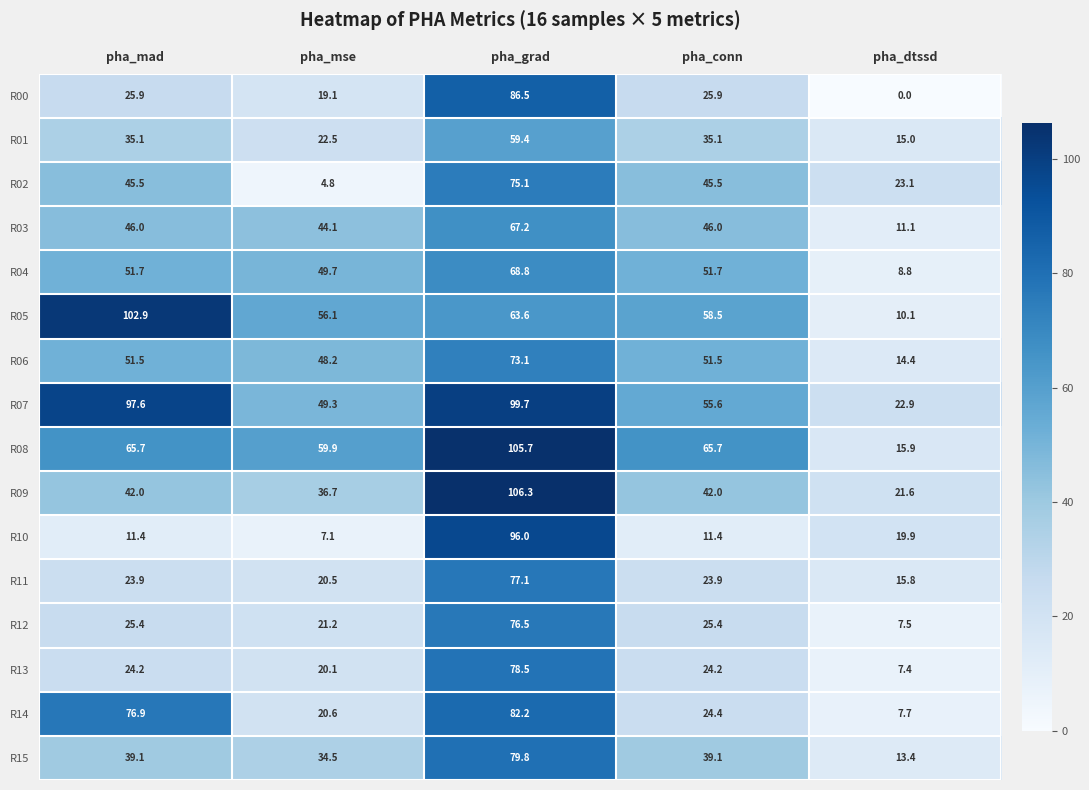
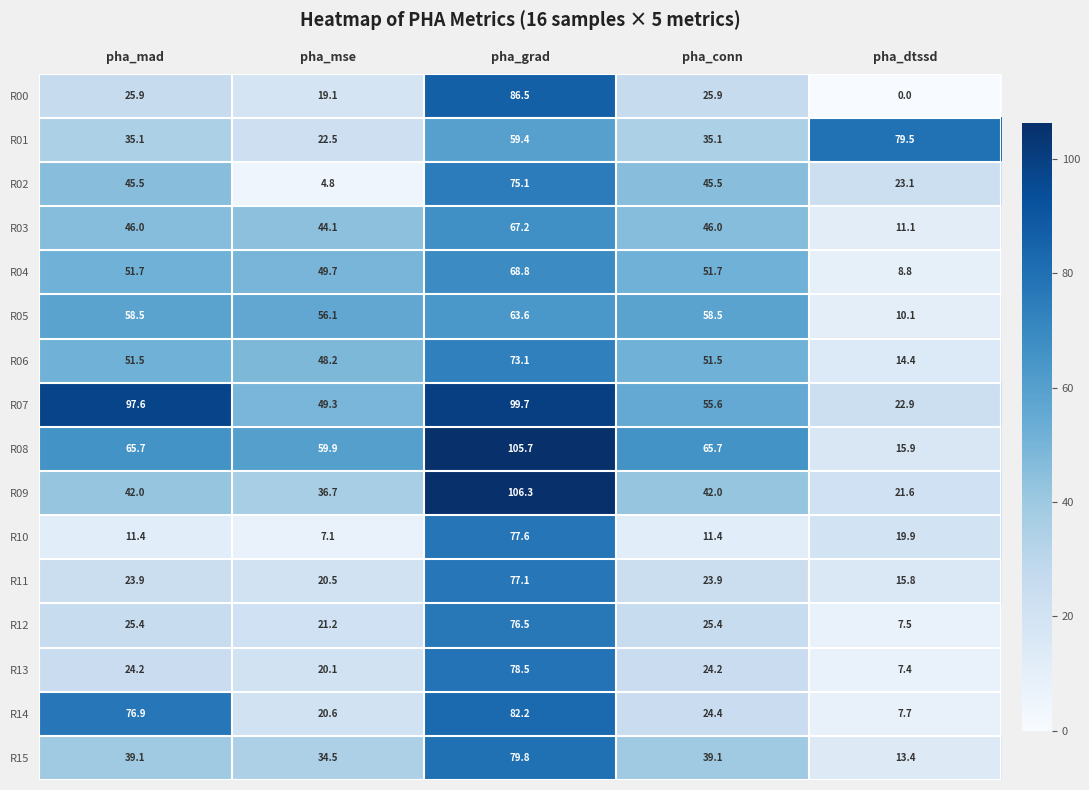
  {
    "R00": {
      "pha_mad": 25.9,
      "pha_mse": 19.1,
      "pha_grad": 86.5,
      "pha_conn": 25.9,
      "pha_dtssd": 0.0
    },
    "R01": {
      "pha_mad": 35.1,
      "pha_mse": 22.5,
      "pha_grad": 59.4,
      "pha_conn": 35.1,
-     "pha_dtssd": 15.0
+     "pha_dtssd": 79.5
    },
    "R02": {
      "pha_mad": 45.5,
      "pha_mse": 4.8,
      "pha_grad": 75.1,
      "pha_conn": 45.5,
      "pha_dtssd": 23.1
    },
    "R03": {
      "pha_mad": 46.0,
      "pha_mse": 44.1,
      "pha_grad": 67.2,
      "pha_conn": 46.0,
      "pha_dtssd": 11.1
    },
    "R04": {
      "pha_mad": 51.7,
      "pha_mse": 49.7,
      "pha_grad": 68.8,
      "pha_conn": 51.7,
      "pha_dtssd": 8.8
    },
    "R05": {
-     "pha_mad": 102.9,
+     "pha_mad": 58.5,
      "pha_mse": 56.1,
      "pha_grad": 63.6,
      "pha_conn": 58.5,
      "pha_dtssd": 10.1
    },
    "R06": {
      "pha_mad": 51.5,
      "pha_mse": 48.2,
      "pha_grad": 73.1,
      "pha_conn": 51.5,
      "pha_dtssd": 14.4
    },
    "R07": {
      "pha_mad": 97.6,
      "pha_mse": 49.3,
      "pha_grad": 99.7,
      "pha_conn": 55.6,
      "pha_dtssd": 22.9
    },
    "R08": {
      "pha_mad": 65.7,
      "pha_mse": 59.9,
      "pha_grad": 105.7,
      "pha_conn": 65.7,
      "pha_dtssd": 15.9
    },
    "R09": {
      "pha_mad": 42.0,
      "pha_mse": 36.7,
      "pha_grad": 106.3,
      "pha_conn": 42.0,
      "pha_dtssd": 21.6
    },
    "R10": {
      "pha_mad": 11.4,
      "pha_mse": 7.1,
-     "pha_grad": 96.0,
+     "pha_grad": 77.6,
      "pha_conn": 11.4,
      "pha_dtssd": 19.9
    },
    "R11": {
      "pha_mad": 23.9,
      "pha_mse": 20.5,
      "pha_grad": 77.1,
      "pha_conn": 23.9,
      "pha_dtssd": 15.8
    },
    "R12": {
      "pha_mad": 25.4,
      "pha_mse": 21.2,
      "pha_grad": 76.5,
      "pha_conn": 25.4,
      "pha_dtssd": 7.5
    },
    "R13": {
      "pha_mad": 24.2,
      "pha_mse": 20.1,
      "pha_grad": 78.5,
      "pha_conn": 24.2,
      "pha_dtssd": 7.4
    },
    "R14": {
      "pha_mad": 76.9,
      "pha_mse": 20.6,
      "pha_grad": 82.2,
      "pha_conn": 24.4,
      "pha_dtssd": 7.7
    },
    "R15": {
      "pha_mad": 39.1,
      "pha_mse": 34.5,
      "pha_grad": 79.8,
      "pha_conn": 39.1,
      "pha_dtssd": 13.4
    }
  }
